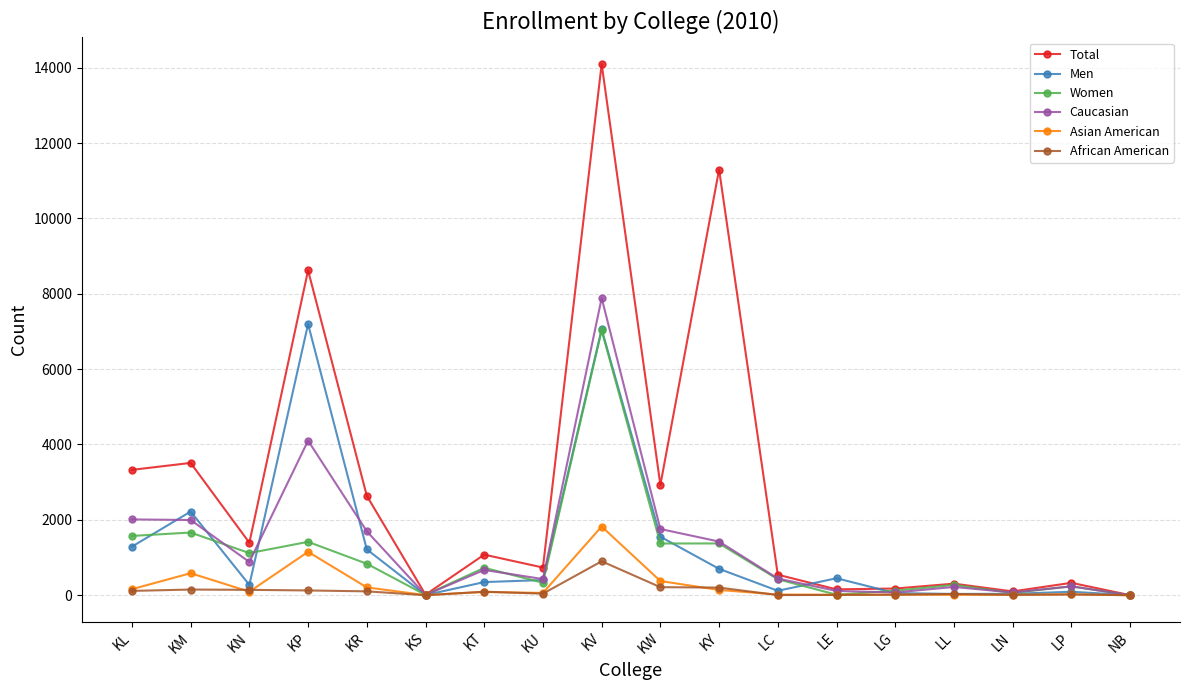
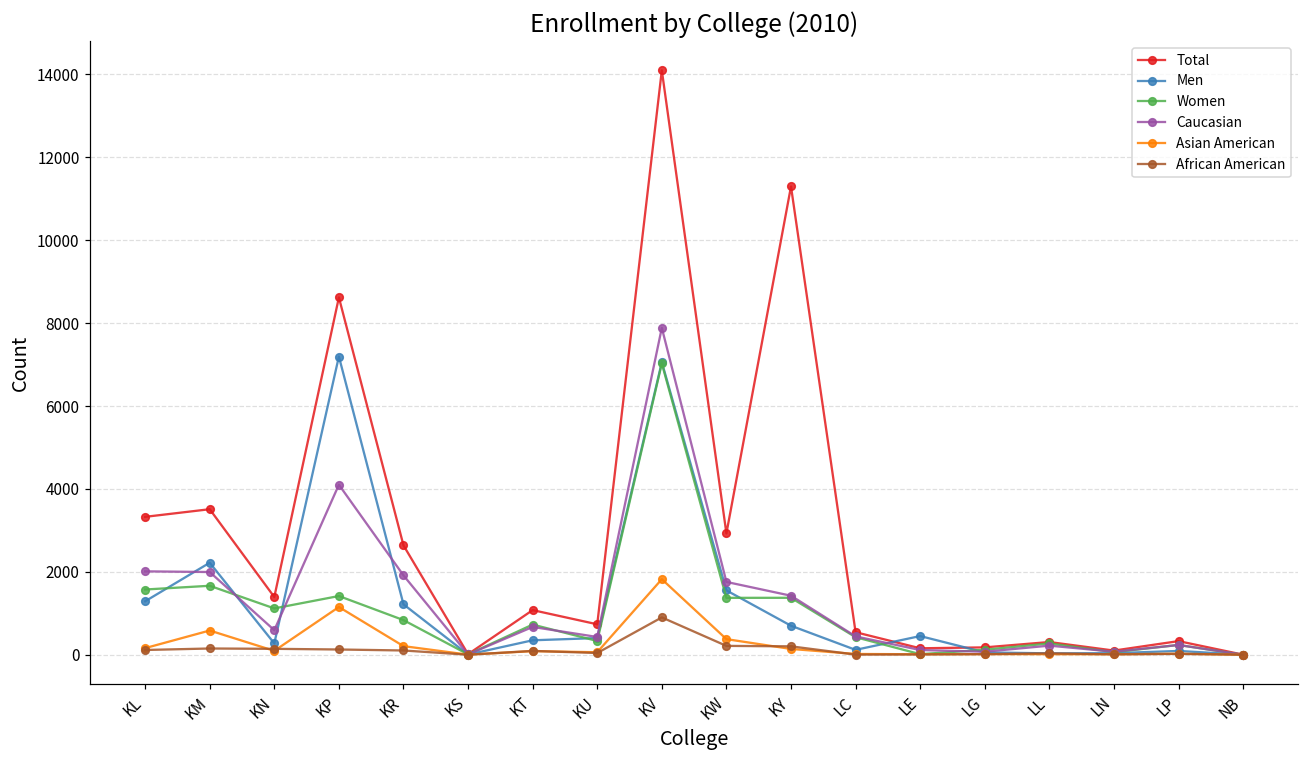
  {
    "Total": {
      "KL": 3300,
      "KM": 3500,
      "KN": 1400,
      "KP": 8600,
      "KR": 2600,
      "KT": 1100,
      "KU": 700,
      "KV": 14100,
      "KW": 2900,
      "KY": 11300,
      "LC": 500,
      "LP": 300
    },
    "Men": {
      "KL": 1300,
      "KM": 2200,
      "KN": 300,
      "KP": 7200,
      "KR": 1200,
      "KT": 300,
      "KW": 1600,
      "KY": 700,
      "LC": 100,
      "LE": 500
    },
    "Women": {
      "KL": 1600,
      "KM": 1700,
      "KN": 1100,
      "KP": 1400,
      "KR": 800,
      "KU": 300,
      "KW": 1400
    },
    "Caucasian": {
      "KL": 2000,
      "KM": 2000,
-     "KN": 900,
+     "KN": 600,
      "KP": 4100,
-     "KR": 1700,
+     "KR": 1900,
      "KV": 7900,
      "KW": 1800
    },
    "Asian American": {
      "KM": 600,
      "KP": 1200,
      "KR": 200,
      "KV": 1800,
      "KW": 400
    },
    "African American": {
      "KM": 200,
      "KP": 100,
      "KR": 100,
      "KV": 900,
      "KW": 200
    }
  }
